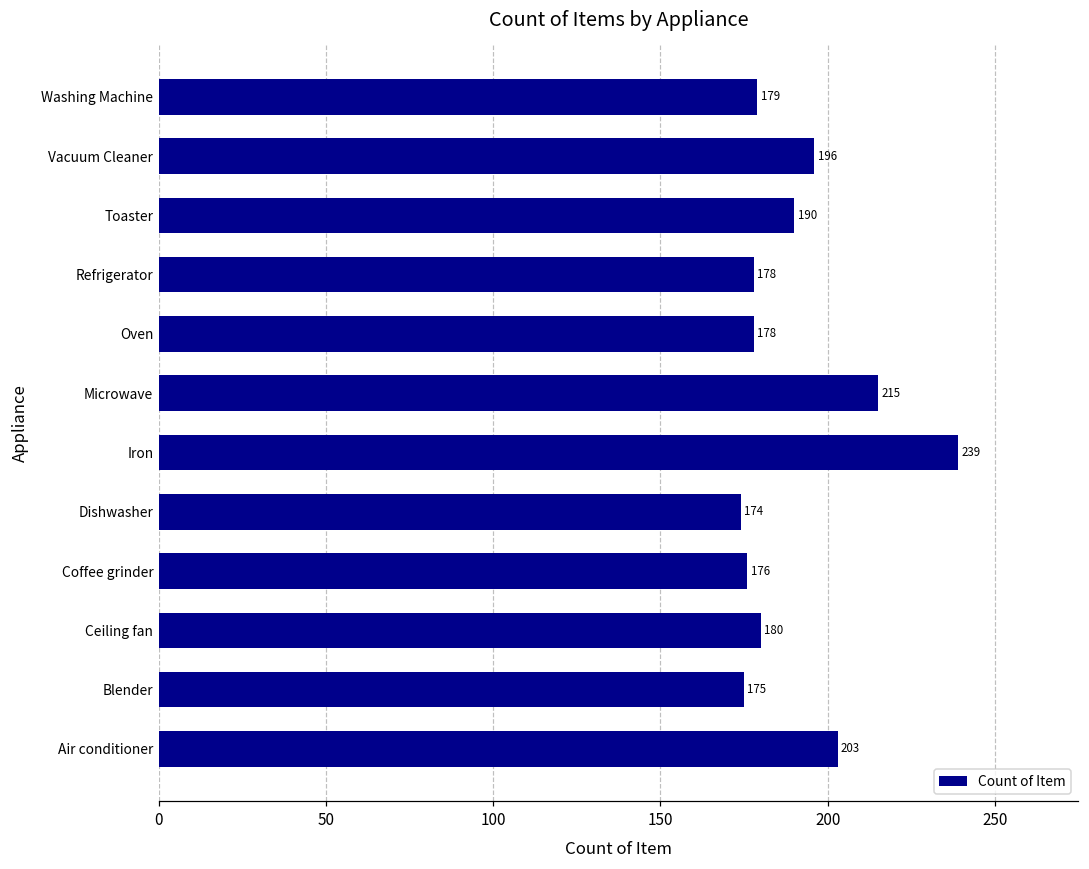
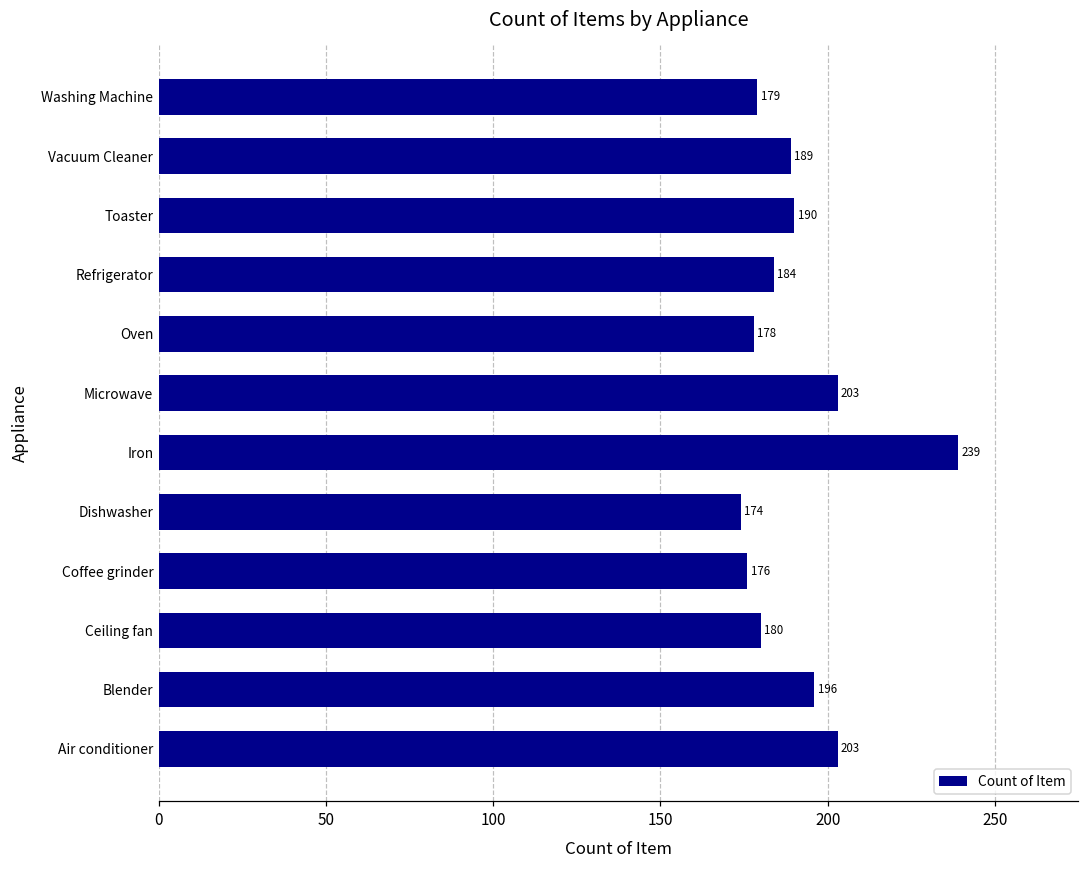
  {
    "Washing Machine": 179,
-   "Vacuum Cleaner": 196,
+   "Vacuum Cleaner": 189,
    "Toaster": 190,
-   "Refrigerator": 178,
+   "Refrigerator": 184,
    "Oven": 178,
-   "Microwave": 215,
+   "Microwave": 203,
    "Iron": 239,
    "Dishwasher": 174,
    "Coffee grinder": 176,
    "Ceiling fan": 180,
-   "Blender": 175,
+   "Blender": 196,
    "Air conditioner": 203
  }
